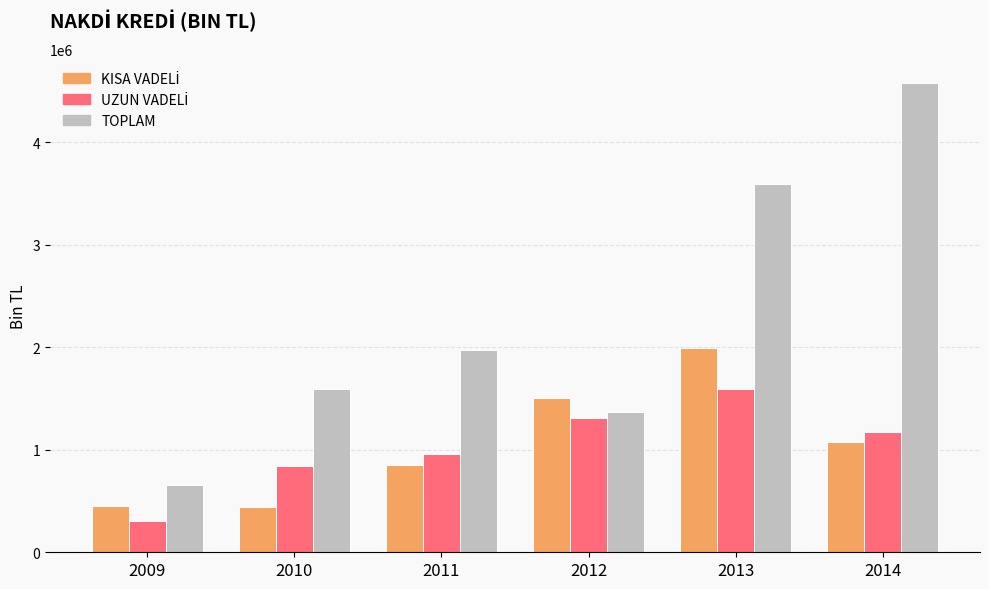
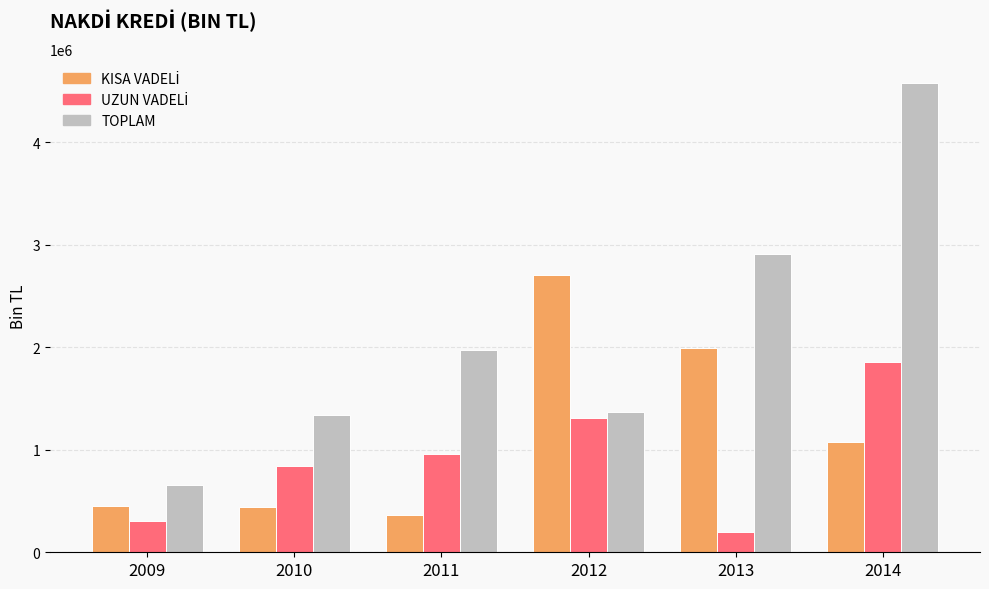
  {
    "KISA VADELİ": {
      "2009": 450000,
      "2010": 440000,
-     "2011": 860000,
-     "2012": 1510000,
+     "2011": 370000,
+     "2012": 2700000,
      "2013": 2000000,
      "2014": 1080000
    },
    "UZUN VADELİ": {
      "2009": 300000,
      "2010": 850000,
      "2011": 960000,
      "2012": 1310000,
-     "2013": 1600000,
-     "2014": 1180000
+     "2013": 200000,
+     "2014": 1850000
    },
    "TOPLAM": {
      "2009": 660000,
-     "2010": 1590000,
+     "2010": 1340000,
      "2011": 1980000,
      "2012": 1370000,
-     "2013": 3590000,
+     "2013": 2910000,
      "2014": 4580000
    }
  }
